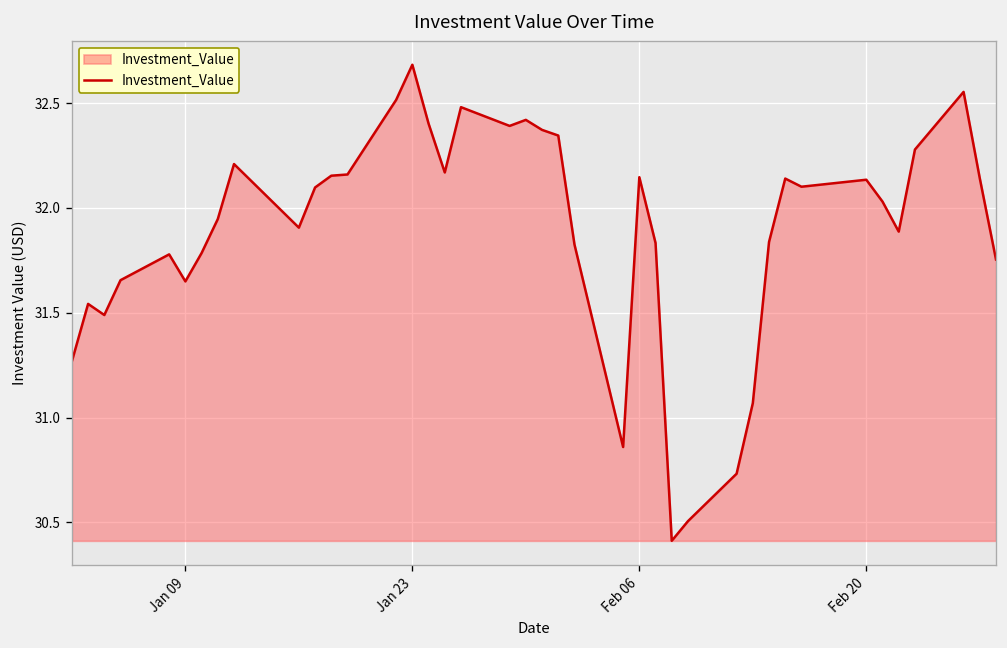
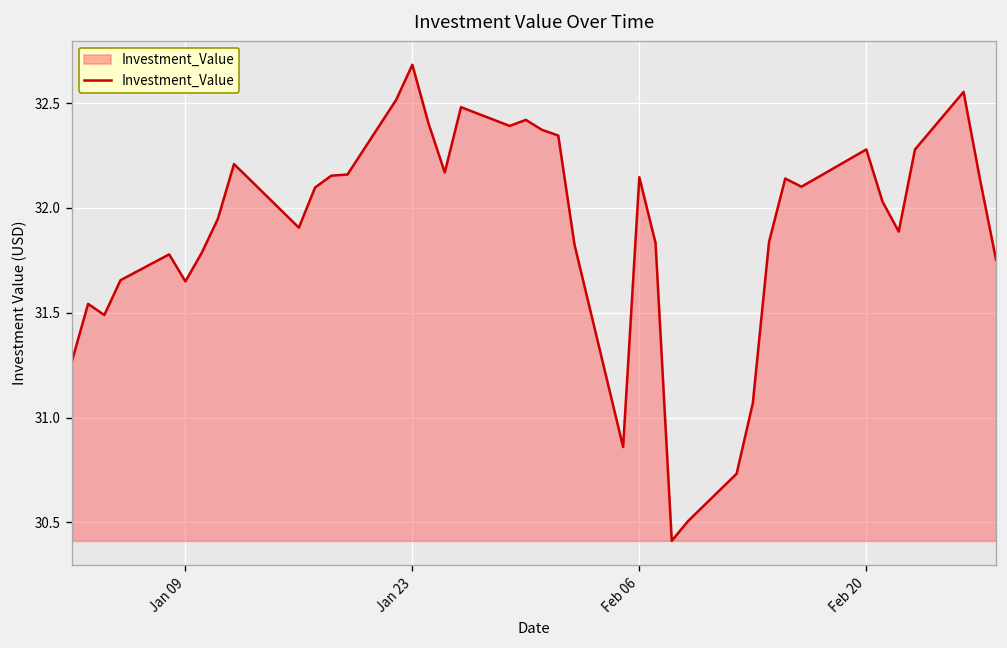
  {
    "Jan 09": 31.65,
    "Jan 23": 32.68,
    "Feb 06": 32.15,
-   "Feb 20": 32.13
+   "Feb 20": 32.28
  }
